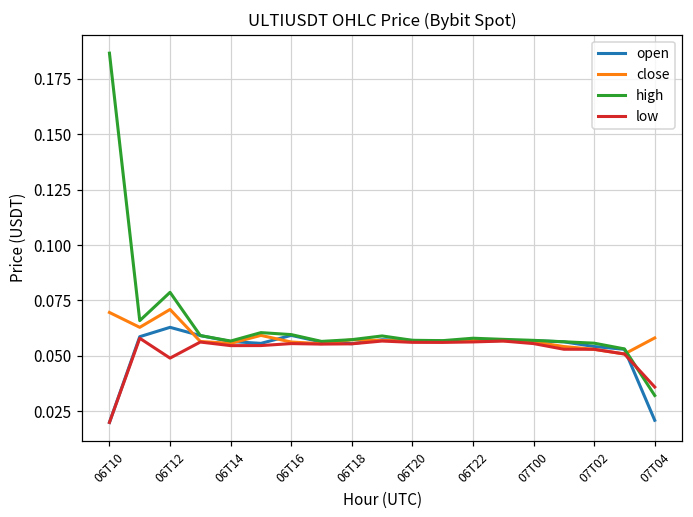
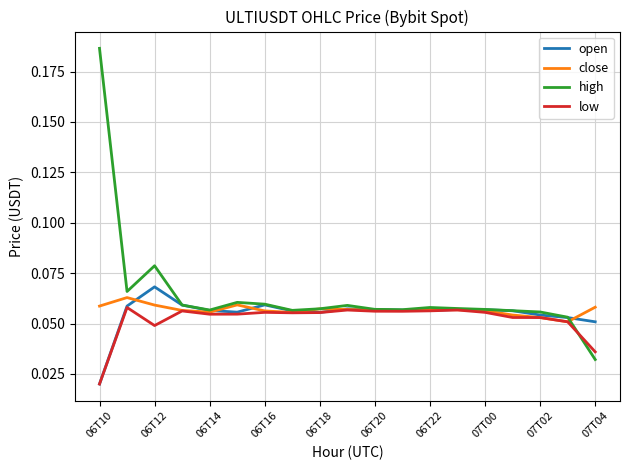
  {
    "open": {
-     "06T12": 0.063,
+     "06T12": 0.068,
      "07T02": 0.054,
-     "07T04": 0.021
+     "07T04": 0.051
    },
    "close": {
-     "06T10": 0.070,
-     "06T12": 0.071,
+     "06T10": 0.059,
+     "06T12": 0.059,
      "07T04": 0.058
    },
    "high": {
      "06T10": 0.187,
      "06T12": 0.079,
      "07T02": 0.056,
      "07T04": 0.032
    },
    "low": {
      "06T12": 0.049,
      "07T04": 0.036
    }
  }
